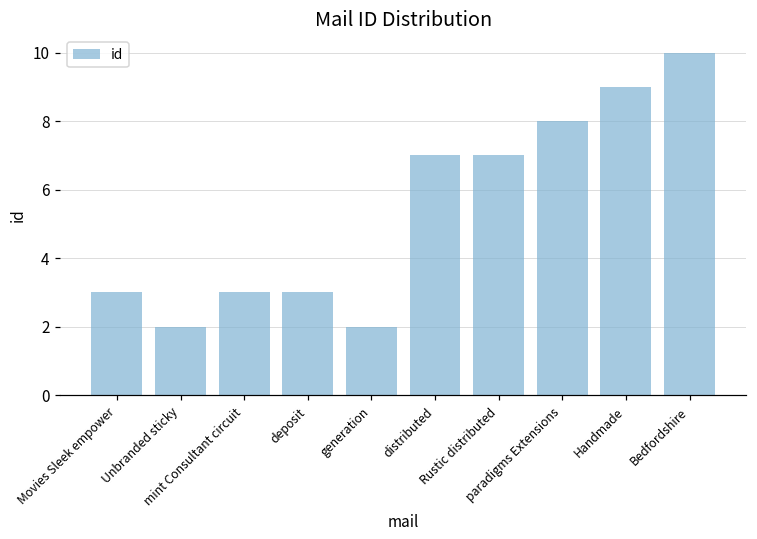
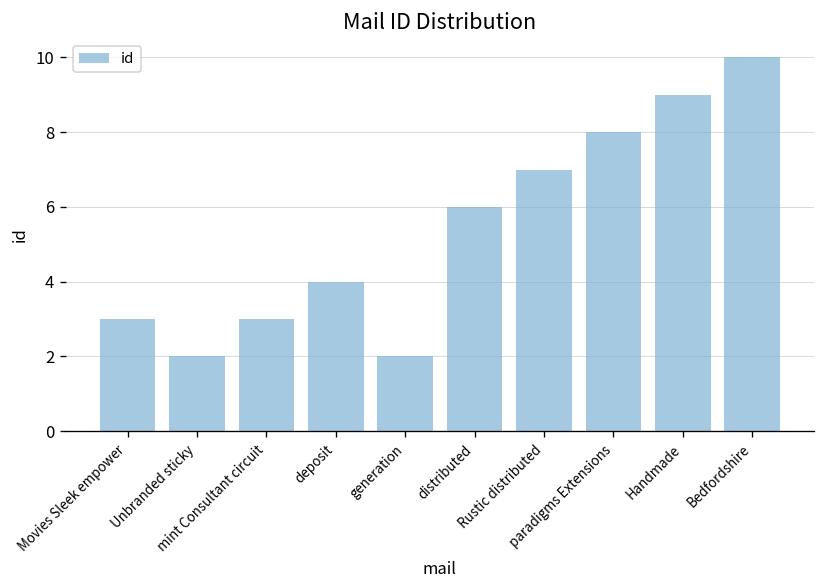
  {
    "Movies Sleek empower": 3,
    "Unbranded sticky": 2,
    "mint Consultant circuit": 3,
-   "deposit": 3,
+   "deposit": 4,
    "generation": 2,
-   "distributed": 7,
+   "distributed": 6,
    "Rustic distributed": 7,
    "paradigms Extensions": 8,
    "Handmade": 9,
    "Bedfordshire": 10
  }
